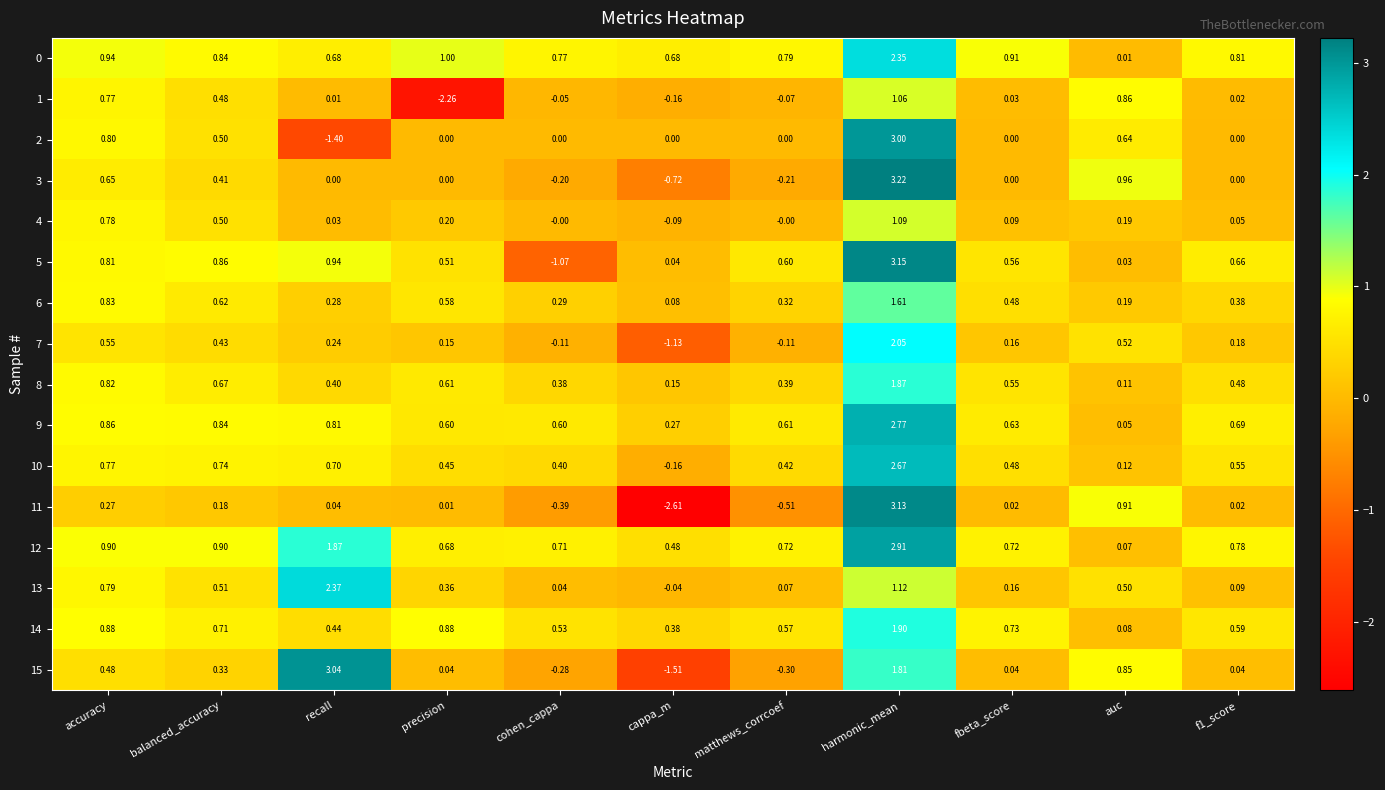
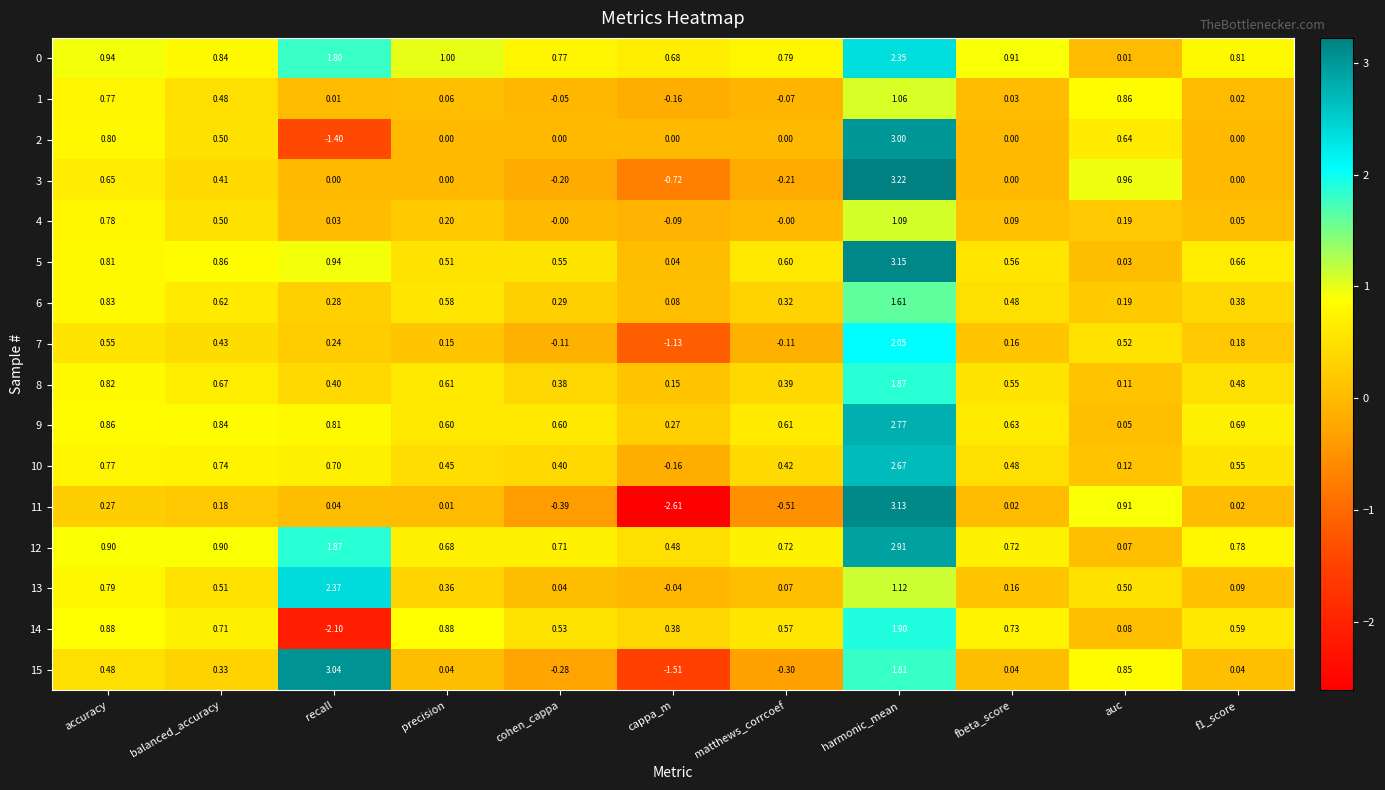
  {
    "0": {
      "accuracy": 0.94,
      "balanced_accuracy": 0.84,
-     "recall": 0.68,
+     "recall": 1.80,
      "precision": 1.00,
      "cohen_cappa": 0.77,
      "cappa_m": 0.68,
      "matthews_corrcoef": 0.79,
      "harmonic_mean": 2.35,
      "fbeta_score": 0.91,
      "auc": 0.01,
      "f1_score": 0.81
    },
    "1": {
      "accuracy": 0.77,
      "balanced_accuracy": 0.48,
      "recall": 0.01,
-     "precision": -2.26,
+     "precision": 0.06,
      "cohen_cappa": -0.05,
      "cappa_m": -0.16,
      "matthews_corrcoef": -0.07,
      "harmonic_mean": 1.06,
      "fbeta_score": 0.03,
      "auc": 0.86,
      "f1_score": 0.02
    },
    "2": {
      "accuracy": 0.80,
      "balanced_accuracy": 0.50,
      "recall": -1.40,
      "precision": 0.00,
      "cohen_cappa": 0.00,
      "cappa_m": 0.00,
      "matthews_corrcoef": 0.00,
      "harmonic_mean": 3.00,
      "fbeta_score": 0.00,
      "auc": 0.64,
      "f1_score": 0.00
    },
    "3": {
      "accuracy": 0.65,
      "balanced_accuracy": 0.41,
      "recall": 0.00,
      "precision": 0.00,
      "cohen_cappa": -0.20,
      "cappa_m": -0.72,
      "matthews_corrcoef": -0.21,
      "harmonic_mean": 3.22,
      "fbeta_score": 0.00,
      "auc": 0.96,
      "f1_score": 0.00
    },
    "4": {
      "accuracy": 0.78,
      "balanced_accuracy": 0.50,
      "recall": 0.03,
      "precision": 0.20,
      "cohen_cappa": -0.00,
      "cappa_m": -0.09,
      "matthews_corrcoef": -0.00,
      "harmonic_mean": 1.09,
      "fbeta_score": 0.09,
      "auc": 0.19,
      "f1_score": 0.05
    },
    "5": {
      "accuracy": 0.81,
      "balanced_accuracy": 0.86,
      "recall": 0.94,
      "precision": 0.51,
-     "cohen_cappa": -1.07,
+     "cohen_cappa": 0.55,
      "cappa_m": 0.04,
      "matthews_corrcoef": 0.60,
      "harmonic_mean": 3.15,
      "fbeta_score": 0.56,
      "auc": 0.03,
      "f1_score": 0.66
    },
    "6": {
      "accuracy": 0.83,
      "balanced_accuracy": 0.62,
      "recall": 0.28,
      "precision": 0.58,
      "cohen_cappa": 0.29,
      "cappa_m": 0.08,
      "matthews_corrcoef": 0.32,
      "harmonic_mean": 1.61,
      "fbeta_score": 0.48,
      "auc": 0.19,
      "f1_score": 0.38
    },
    "7": {
      "accuracy": 0.55,
      "balanced_accuracy": 0.43,
      "recall": 0.24,
      "precision": 0.15,
      "cohen_cappa": -0.11,
      "cappa_m": -1.13,
      "matthews_corrcoef": -0.11,
      "harmonic_mean": 2.05,
      "fbeta_score": 0.16,
      "auc": 0.52,
      "f1_score": 0.18
    },
    "8": {
      "accuracy": 0.82,
      "balanced_accuracy": 0.67,
      "recall": 0.40,
      "precision": 0.61,
      "cohen_cappa": 0.38,
      "cappa_m": 0.15,
      "matthews_corrcoef": 0.39,
      "harmonic_mean": 1.87,
      "fbeta_score": 0.55,
      "auc": 0.11,
      "f1_score": 0.48
    },
    "9": {
      "accuracy": 0.86,
      "balanced_accuracy": 0.84,
      "recall": 0.81,
      "precision": 0.60,
      "cohen_cappa": 0.60,
      "cappa_m": 0.27,
      "matthews_corrcoef": 0.61,
      "harmonic_mean": 2.77,
      "fbeta_score": 0.63,
      "auc": 0.05,
      "f1_score": 0.69
    },
    "10": {
      "accuracy": 0.77,
      "balanced_accuracy": 0.74,
      "recall": 0.70,
      "precision": 0.45,
      "cohen_cappa": 0.40,
      "cappa_m": -0.16,
      "matthews_corrcoef": 0.42,
      "harmonic_mean": 2.67,
      "fbeta_score": 0.48,
      "auc": 0.12,
      "f1_score": 0.55
    },
    "11": {
      "accuracy": 0.27,
      "balanced_accuracy": 0.18,
      "recall": 0.04,
      "precision": 0.01,
      "cohen_cappa": -0.39,
      "cappa_m": -2.61,
      "matthews_corrcoef": -0.51,
      "harmonic_mean": 3.13,
      "fbeta_score": 0.02,
      "auc": 0.91,
      "f1_score": 0.02
    },
    "12": {
      "accuracy": 0.90,
      "balanced_accuracy": 0.90,
      "recall": 1.87,
      "precision": 0.68,
      "cohen_cappa": 0.71,
      "cappa_m": 0.48,
      "matthews_corrcoef": 0.72,
      "harmonic_mean": 2.91,
      "fbeta_score": 0.72,
      "auc": 0.07,
      "f1_score": 0.78
    },
    "13": {
      "accuracy": 0.79,
      "balanced_accuracy": 0.51,
      "recall": 2.37,
      "precision": 0.36,
      "cohen_cappa": 0.04,
      "cappa_m": -0.04,
      "matthews_corrcoef": 0.07,
      "harmonic_mean": 1.12,
      "fbeta_score": 0.16,
      "auc": 0.50,
      "f1_score": 0.09
    },
    "14": {
      "accuracy": 0.88,
      "balanced_accuracy": 0.71,
-     "recall": 0.44,
+     "recall": -2.10,
      "precision": 0.88,
      "cohen_cappa": 0.53,
      "cappa_m": 0.38,
      "matthews_corrcoef": 0.57,
      "harmonic_mean": 1.90,
      "fbeta_score": 0.73,
      "auc": 0.08,
      "f1_score": 0.59
    },
    "15": {
      "accuracy": 0.48,
      "balanced_accuracy": 0.33,
      "recall": 3.04,
      "precision": 0.04,
      "cohen_cappa": -0.28,
      "cappa_m": -1.51,
      "matthews_corrcoef": -0.30,
      "harmonic_mean": 1.81,
      "fbeta_score": 0.04,
      "auc": 0.85,
      "f1_score": 0.04
    }
  }
